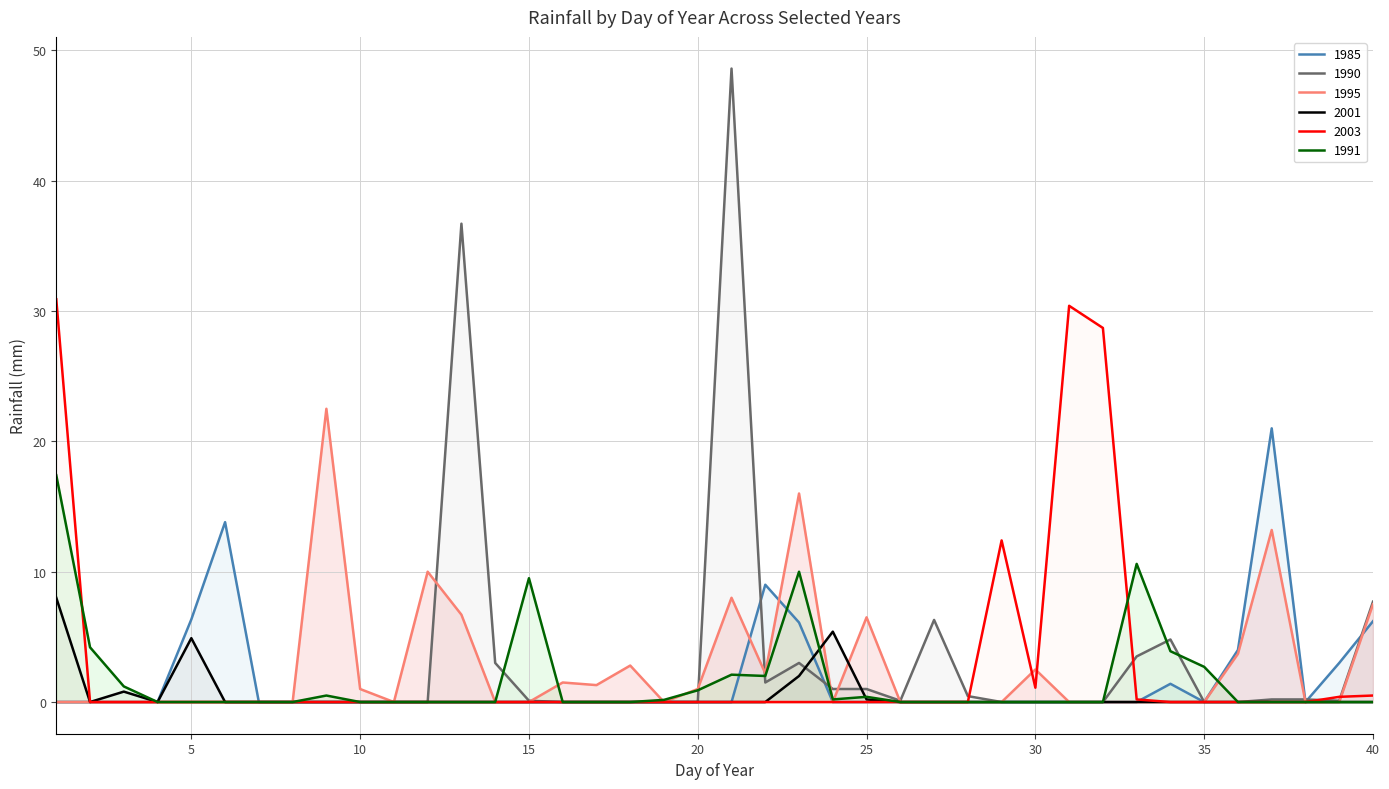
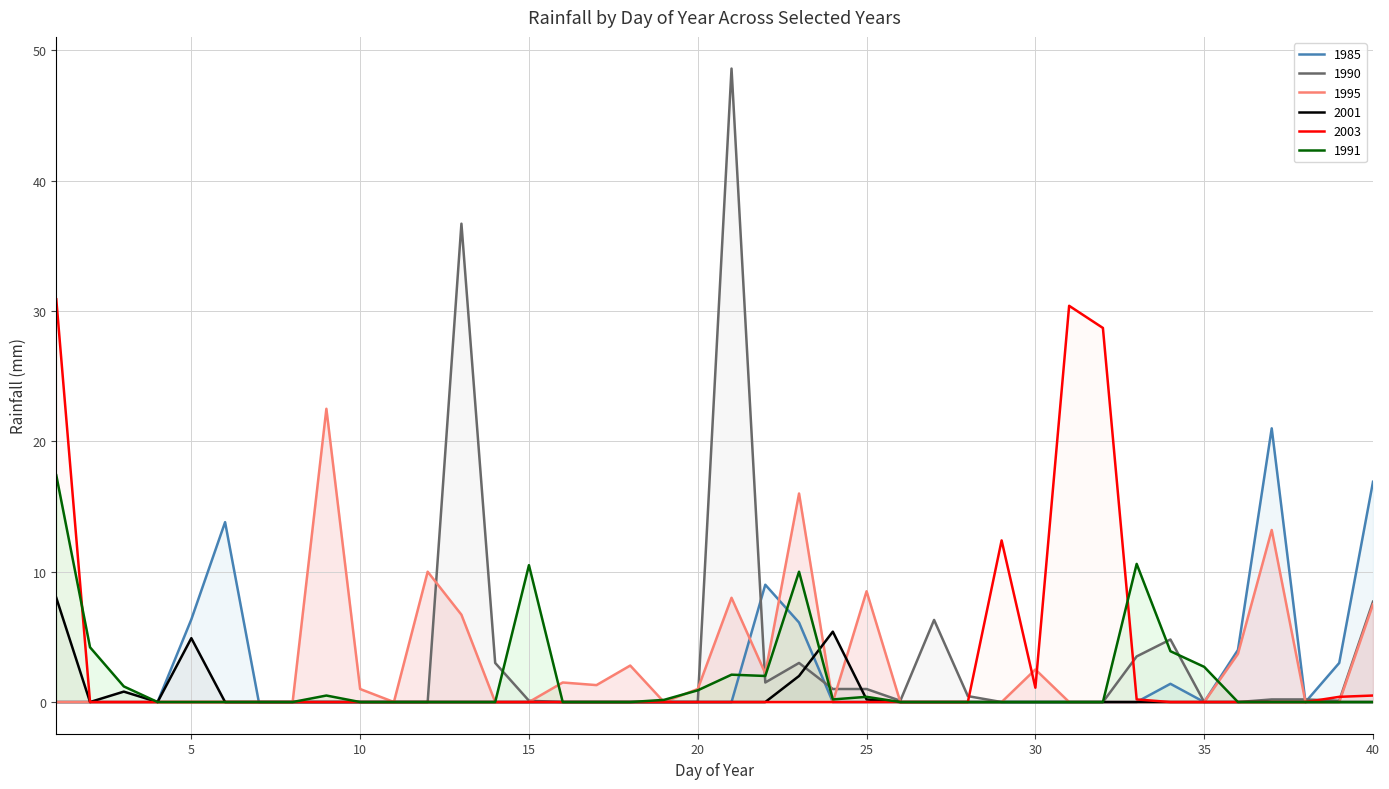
  {
    "1985": {
      "5": 6.3,
-     "40": 6.2
+     "40": 16.9
    },
    "1990": {
      "25": 1.0,
      "40": 7.7
    },
    "1995": {
      "10": 1.0,
-     "25": 6.5,
+     "25": 8.5,
      "30": 2.5,
      "40": 7.5
    },
    "2001": {
      "5": 4.9,
      "25": 0.2
    },
    "2003": {
      "30": 1.1,
      "40": 0.5
    },
    "1991": {
-     "15": 9.5,
+     "15": 10.5,
      "25": 0.4,
      "35": 2.7
    }
  }
